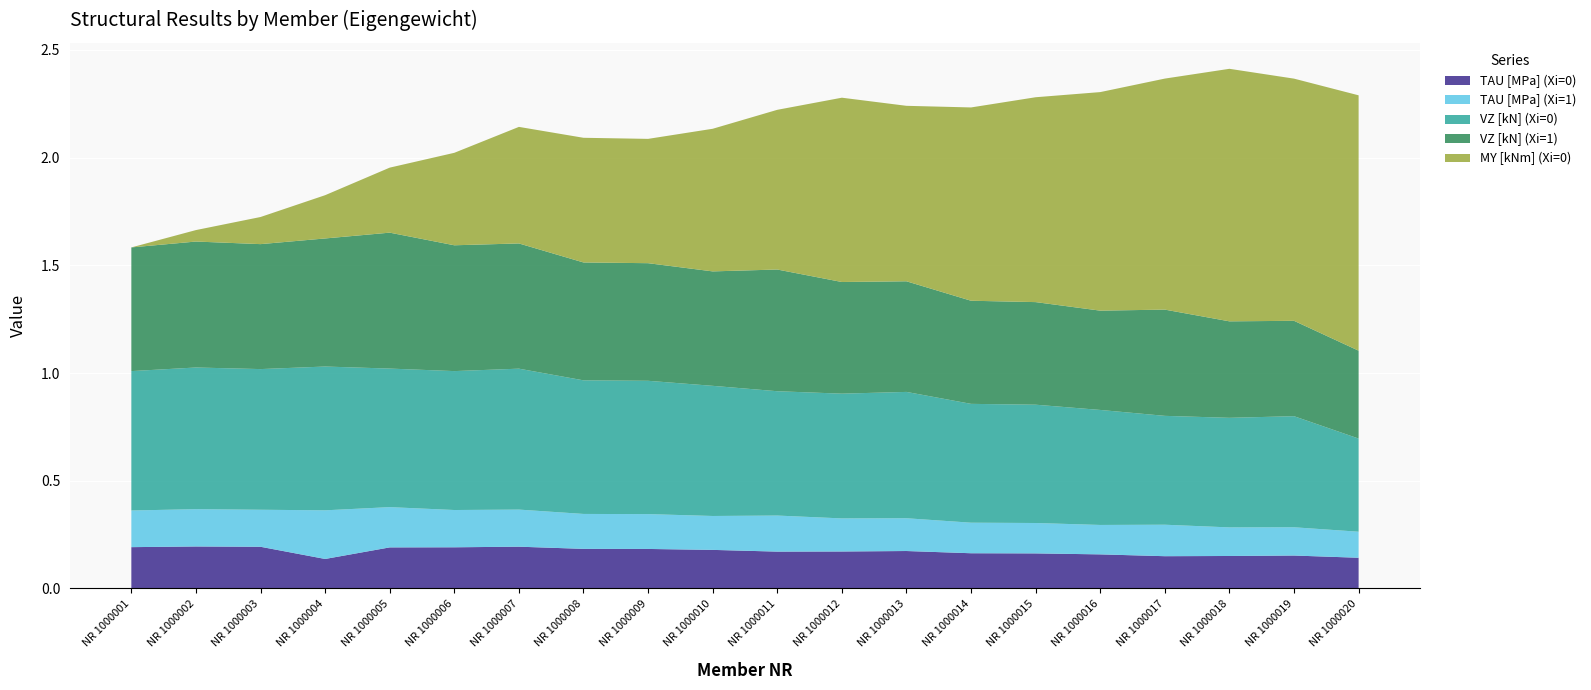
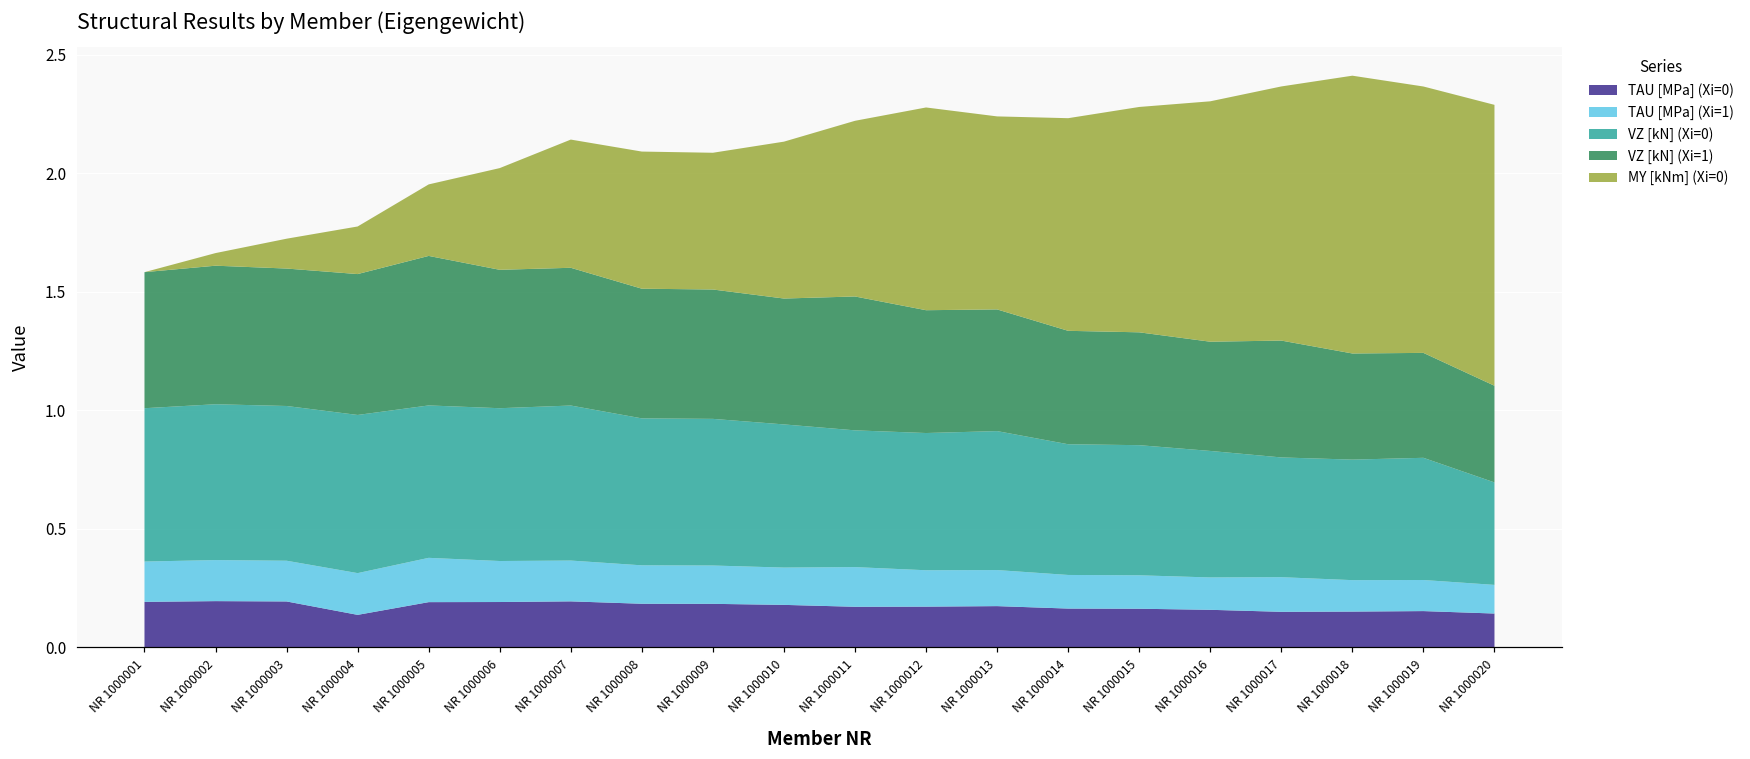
  {
    "TAU [MPa] (Xi=0)": {
      "NR 1000001": 0.19,
      "NR 1000002": 0.19,
      "NR 1000003": 0.19,
      "NR 1000004": 0.14,
      "NR 1000005": 0.19,
      "NR 1000006": 0.19,
      "NR 1000007": 0.19,
      "NR 1000008": 0.18,
      "NR 1000009": 0.18,
      "NR 1000010": 0.18,
      "NR 1000011": 0.17,
      "NR 1000012": 0.17,
      "NR 1000013": 0.17,
      "NR 1000014": 0.16,
      "NR 1000015": 0.16,
      "NR 1000016": 0.16,
      "NR 1000017": 0.15,
      "NR 1000018": 0.15,
      "NR 1000019": 0.15,
      "NR 1000020": 0.14
    },
    "TAU [MPa] (Xi=1)": {
      "NR 1000001": 0.17,
      "NR 1000002": 0.17,
      "NR 1000003": 0.17,
-     "NR 1000004": 0.23,
+     "NR 1000004": 0.18,
      "NR 1000005": 0.19,
      "NR 1000006": 0.17,
      "NR 1000007": 0.17,
      "NR 1000008": 0.16,
      "NR 1000009": 0.16,
      "NR 1000010": 0.16,
      "NR 1000011": 0.17,
      "NR 1000012": 0.15,
      "NR 1000013": 0.15,
      "NR 1000014": 0.14,
      "NR 1000015": 0.14,
      "NR 1000016": 0.14,
      "NR 1000017": 0.15,
      "NR 1000018": 0.13,
      "NR 1000019": 0.13,
      "NR 1000020": 0.12
    },
    "VZ [kN] (Xi=0)": {
      "NR 1000001": 0.65,
      "NR 1000002": 0.66,
      "NR 1000003": 0.65,
      "NR 1000004": 0.67,
      "NR 1000005": 0.64,
      "NR 1000006": 0.64,
      "NR 1000007": 0.65,
      "NR 1000008": 0.62,
      "NR 1000009": 0.62,
      "NR 1000010": 0.60,
      "NR 1000011": 0.58,
      "NR 1000012": 0.58,
      "NR 1000013": 0.59,
      "NR 1000014": 0.55,
      "NR 1000015": 0.55,
      "NR 1000016": 0.53,
      "NR 1000017": 0.51,
      "NR 1000018": 0.51,
      "NR 1000019": 0.52,
      "NR 1000020": 0.43
    },
    "VZ [kN] (Xi=1)": {
      "NR 1000002": 0.58,
      "NR 1000003": 0.58,
      "NR 1000004": 0.59,
      "NR 1000005": 0.63,
      "NR 1000006": 0.58,
      "NR 1000007": 0.58,
      "NR 1000008": 0.55,
      "NR 1000009": 0.55,
      "NR 1000010": 0.53,
      "NR 1000011": 0.56,
      "NR 1000012": 0.52,
      "NR 1000013": 0.51,
      "NR 1000014": 0.48,
      "NR 1000015": 0.48,
      "NR 1000016": 0.46,
      "NR 1000017": 0.49,
      "NR 1000018": 0.45,
      "NR 1000019": 0.44,
      "NR 1000020": 0.41
    },
    "MY [kNm] (Xi=0)": {
      "NR 1000002": 0.05,
      "NR 1000003": 0.13,
      "NR 1000004": 0.20,
      "NR 1000005": 0.30,
      "NR 1000006": 0.43,
      "NR 1000007": 0.54,
      "NR 1000008": 0.58,
      "NR 1000009": 0.58,
      "NR 1000010": 0.66,
      "NR 1000011": 0.74,
      "NR 1000012": 0.86,
      "NR 1000013": 0.81,
      "NR 1000014": 0.90,
      "NR 1000015": 0.95,
      "NR 1000016": 1.01,
      "NR 1000017": 1.07,
      "NR 1000018": 1.17,
      "NR 1000019": 1.12,
      "NR 1000020": 1.19
    }
  }
